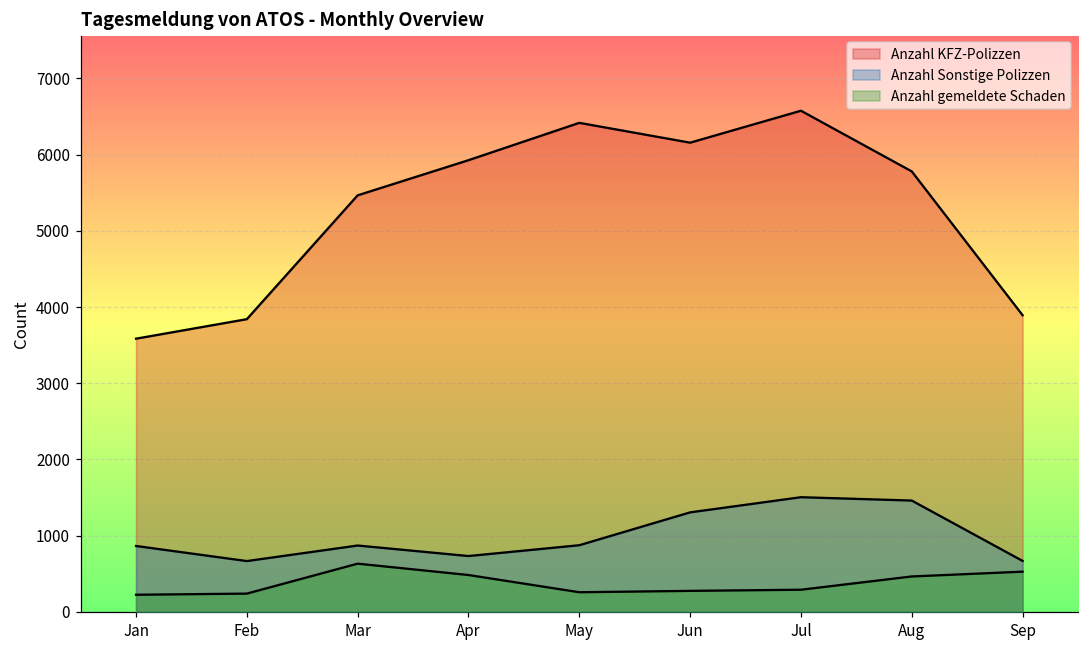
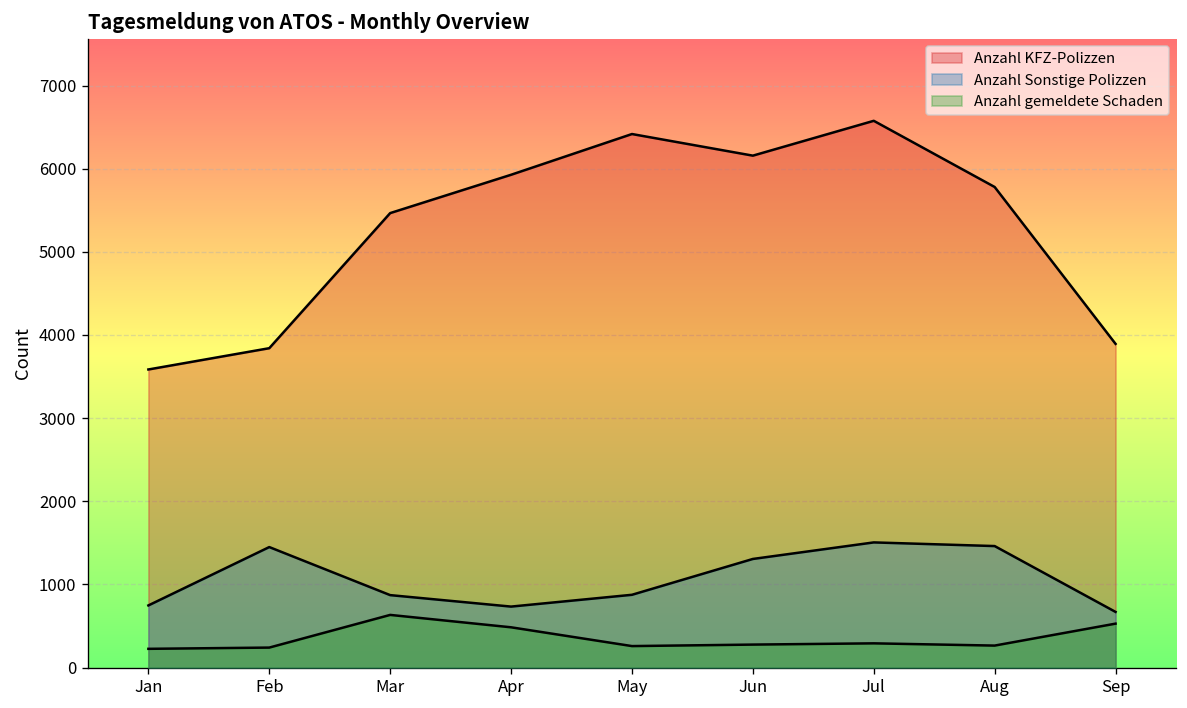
  {
    "Anzahl KFZ-Polizzen": {
      "Jan": 3600,
      "Feb": 3800,
      "Mar": 5500,
      "Apr": 5900,
      "May": 6400,
      "Jun": 6200,
      "Jul": 6600,
      "Aug": 5800,
      "Sep": 3900
    },
    "Anzahl Sonstige Polizzen": {
-     "Jan": 900,
-     "Feb": 700,
+     "Jan": 700,
+     "Feb": 1400,
      "Mar": 900,
      "Apr": 700,
      "May": 900,
      "Jun": 1300,
      "Jul": 1500,
      "Aug": 1500,
      "Sep": 700
    },
    "Anzahl gemeldete Schaden": {
      "Jan": 200,
      "Feb": 200,
      "Mar": 600,
      "Apr": 500,
      "May": 300,
      "Jun": 300,
      "Jul": 300,
-     "Aug": 500,
+     "Aug": 300,
      "Sep": 500
    }
  }
